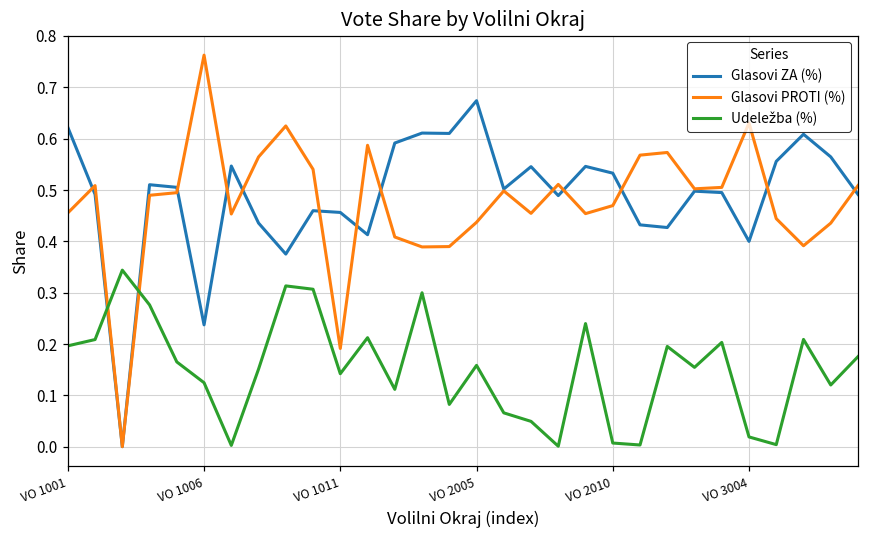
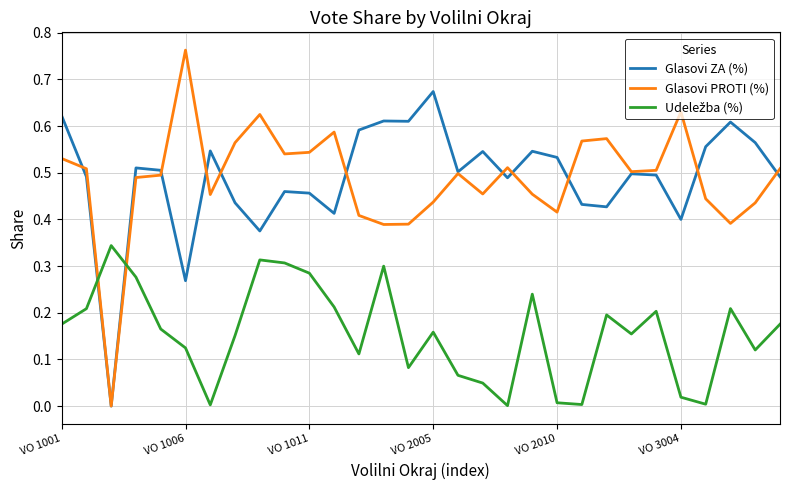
  {
    "Glasovi ZA (%)": {
      "VO 1001": 0.62,
-     "VO 1006": 0.24,
+     "VO 1006": 0.27,
      "VO 1011": 0.46,
      "VO 2005": 0.67,
      "VO 2010": 0.53,
      "VO 3004": 0.40
    },
    "Glasovi PROTI (%)": {
-     "VO 1001": 0.46,
+     "VO 1001": 0.53,
      "VO 1006": 0.76,
-     "VO 1011": 0.19,
+     "VO 1011": 0.54,
      "VO 2005": 0.44,
-     "VO 2010": 0.47
+     "VO 2010": 0.42
    },
    "Udeležba (%)": {
-     "VO 1001": 0.20,
+     "VO 1001": 0.18,
      "VO 1006": 0.12,
-     "VO 1011": 0.14,
+     "VO 1011": 0.28,
      "VO 2005": 0.16,
      "VO 2010": 0.01,
      "VO 3004": 0.02
    }
  }
